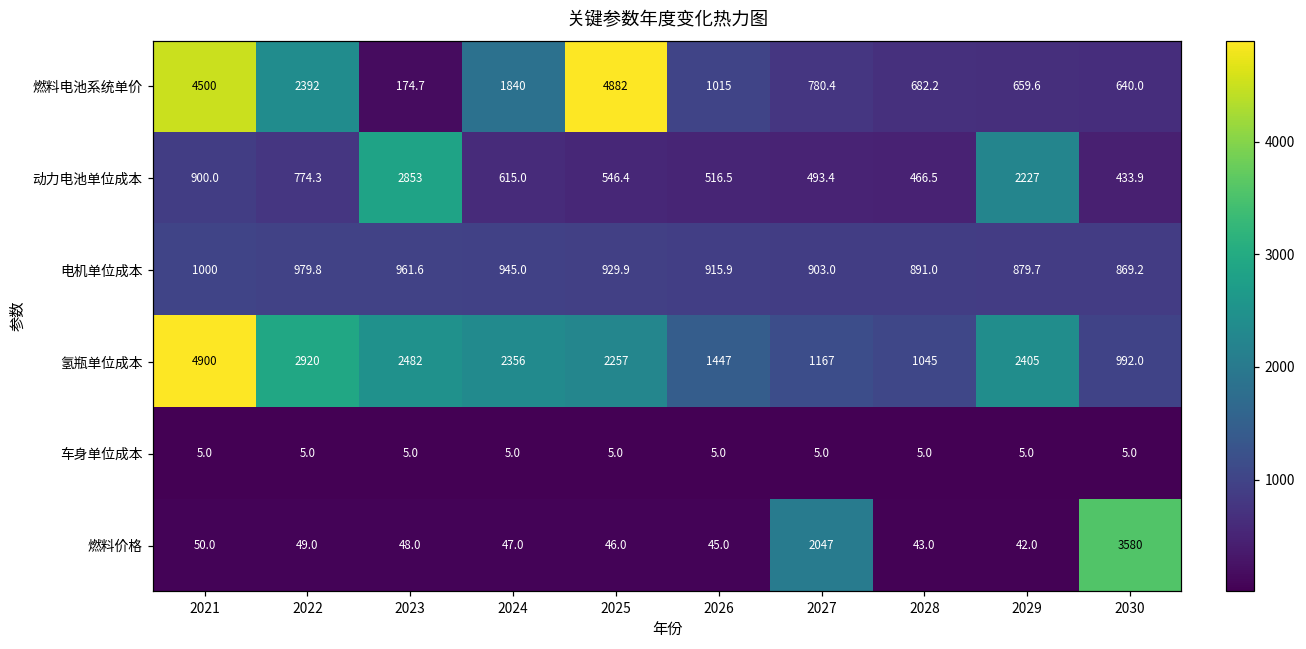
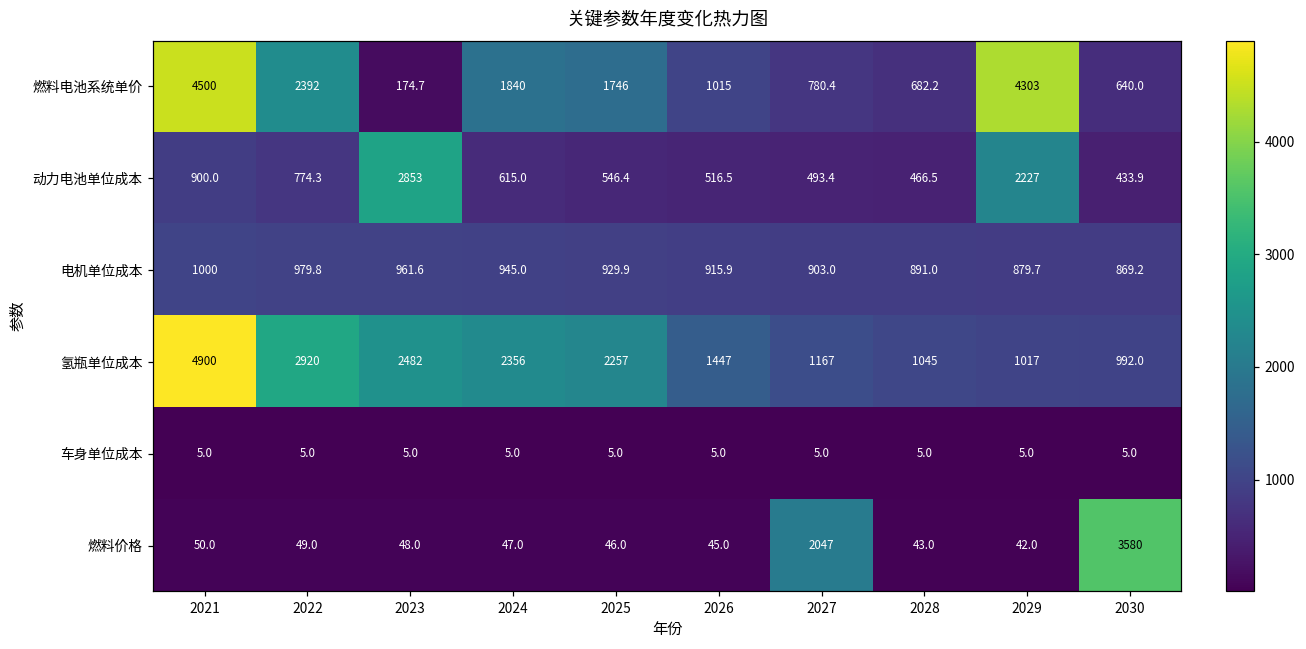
  {
    "燃料电池系统单价": {
      "2021": 4500,
      "2022": 2392,
      "2023": 174.7,
      "2024": 1840,
-     "2025": 4882,
+     "2025": 1746,
      "2026": 1015,
      "2027": 780.4,
      "2028": 682.2,
-     "2029": 659.6,
+     "2029": 4303,
      "2030": 640.0
    },
    "动力电池单位成本": {
      "2021": 900.0,
      "2022": 774.3,
      "2023": 2853,
      "2024": 615.0,
      "2025": 546.4,
      "2026": 516.5,
      "2027": 493.4,
      "2028": 466.5,
      "2029": 2227,
      "2030": 433.9
    },
    "电机单位成本": {
      "2021": 1000,
      "2022": 979.8,
      "2023": 961.6,
      "2024": 945.0,
      "2025": 929.9,
      "2026": 915.9,
      "2027": 903.0,
      "2028": 891.0,
      "2029": 879.7,
      "2030": 869.2
    },
    "氢瓶单位成本": {
      "2021": 4900,
      "2022": 2920,
      "2023": 2482,
      "2024": 2356,
      "2025": 2257,
      "2026": 1447,
      "2027": 1167,
      "2028": 1045,
-     "2029": 2405,
+     "2029": 1017,
      "2030": 992.0
    },
    "车身单位成本": {
      "2021": 5.0,
      "2022": 5.0,
      "2023": 5.0,
      "2024": 5.0,
      "2025": 5.0,
      "2026": 5.0,
      "2027": 5.0,
      "2028": 5.0,
      "2029": 5.0,
      "2030": 5.0
    },
    "燃料价格": {
      "2021": 50.0,
      "2022": 49.0,
      "2023": 48.0,
      "2024": 47.0,
      "2025": 46.0,
      "2026": 45.0,
      "2027": 2047,
      "2028": 43.0,
      "2029": 42.0,
      "2030": 3580
    }
  }
